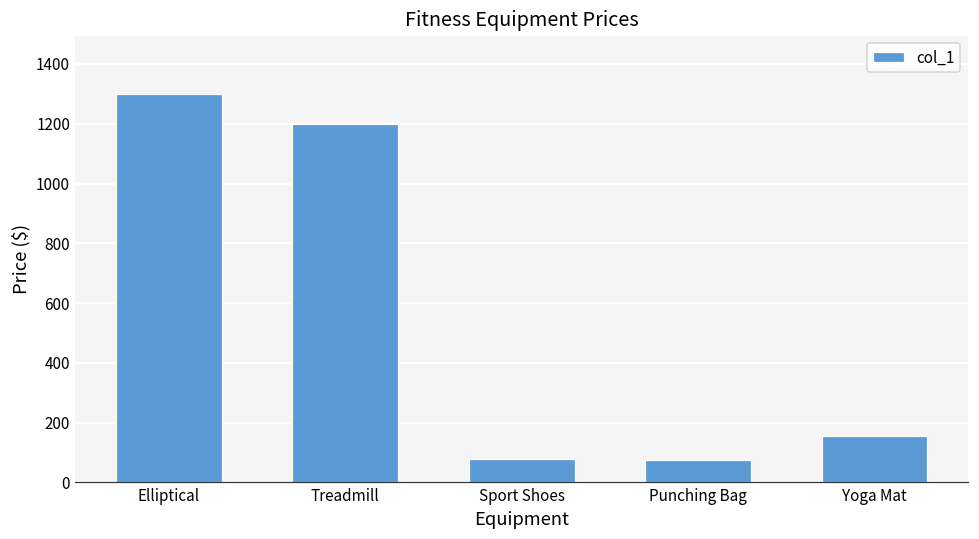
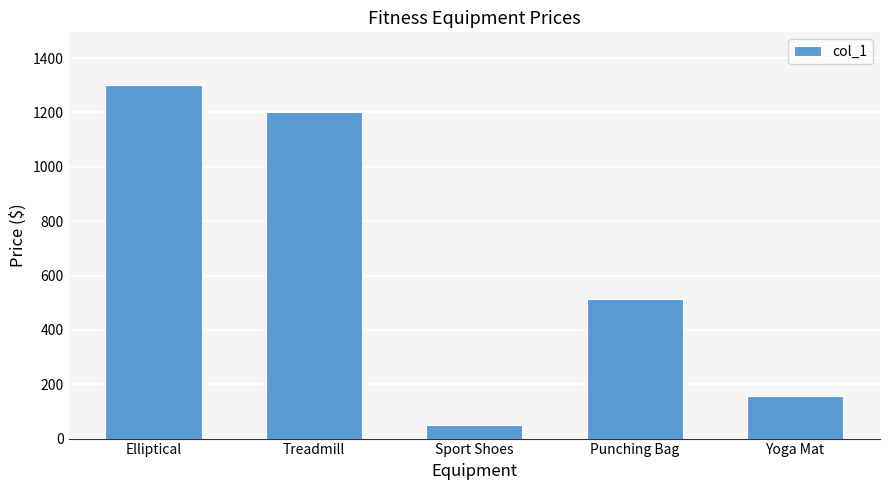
  {
    "Elliptical": 1300,
    "Treadmill": 1200,
-   "Sport Shoes": 80,
-   "Punching Bag": 80,
+   "Sport Shoes": 50,
+   "Punching Bag": 510,
    "Yoga Mat": 160
  }
